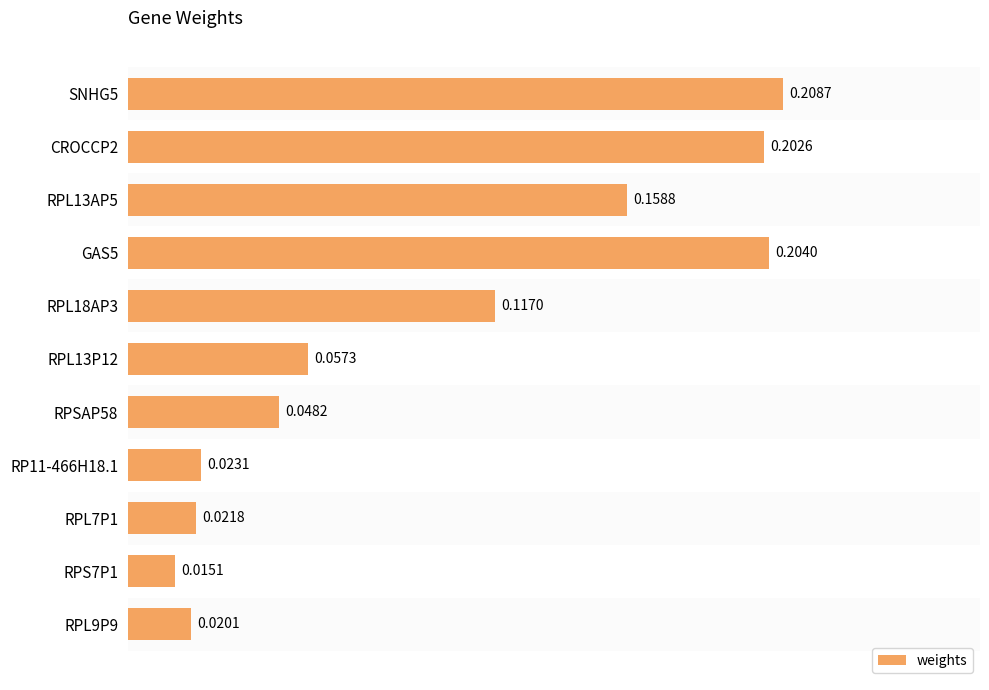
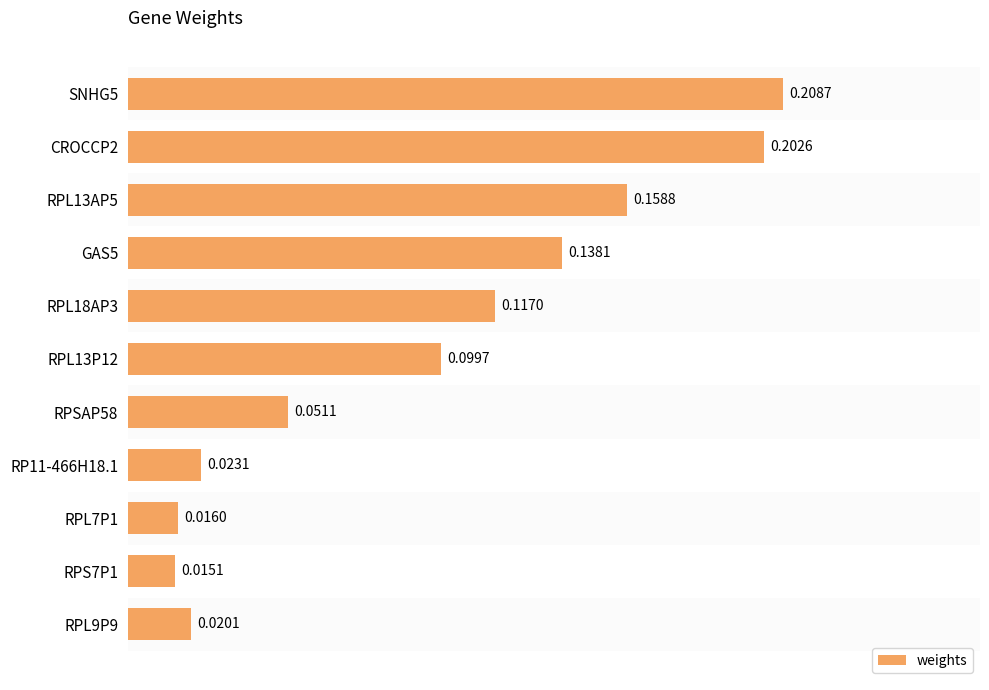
  {
    "SNHG5": 0.2087,
    "CROCCP2": 0.2026,
    "RPL13AP5": 0.1588,
-   "GAS5": 0.2040,
+   "GAS5": 0.1381,
    "RPL18AP3": 0.1170,
-   "RPL13P12": 0.0573,
-   "RPSAP58": 0.0482,
+   "RPL13P12": 0.0997,
+   "RPSAP58": 0.0511,
    "RP11-466H18.1": 0.0231,
-   "RPL7P1": 0.0218,
+   "RPL7P1": 0.0160,
    "RPS7P1": 0.0151,
    "RPL9P9": 0.0201
  }
